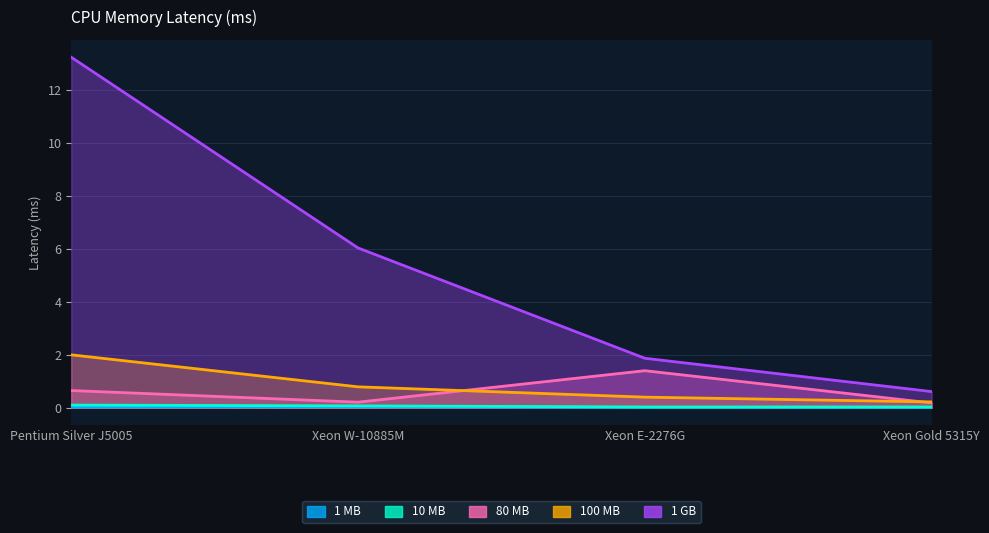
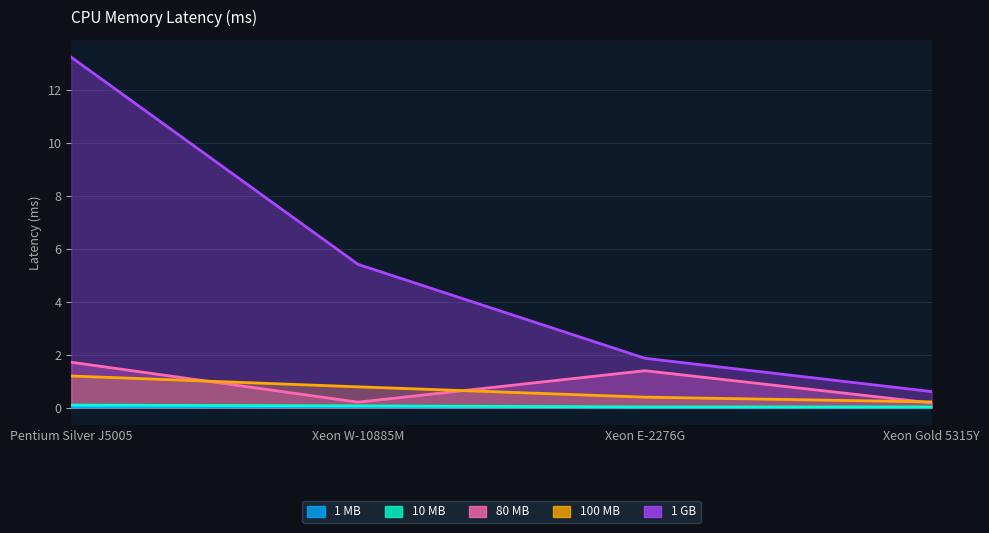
  {
    "80 MB": {
-     "Pentium Silver J5005": 0.7,
+     "Pentium Silver J5005": 1.7,
      "Xeon W-10885M": 0.2,
      "Xeon E-2276G": 1.4
    },
    "100 MB": {
-     "Pentium Silver J5005": 2.0,
+     "Pentium Silver J5005": 1.2,
      "Xeon W-10885M": 0.8,
      "Xeon E-2276G": 0.4
    },
    "1 GB": {
      "Pentium Silver J5005": 13.3,
-     "Xeon W-10885M": 6.0,
+     "Xeon W-10885M": 5.4,
      "Xeon E-2276G": 1.9,
      "Xeon Gold 5315Y": 0.6
    }
  }
